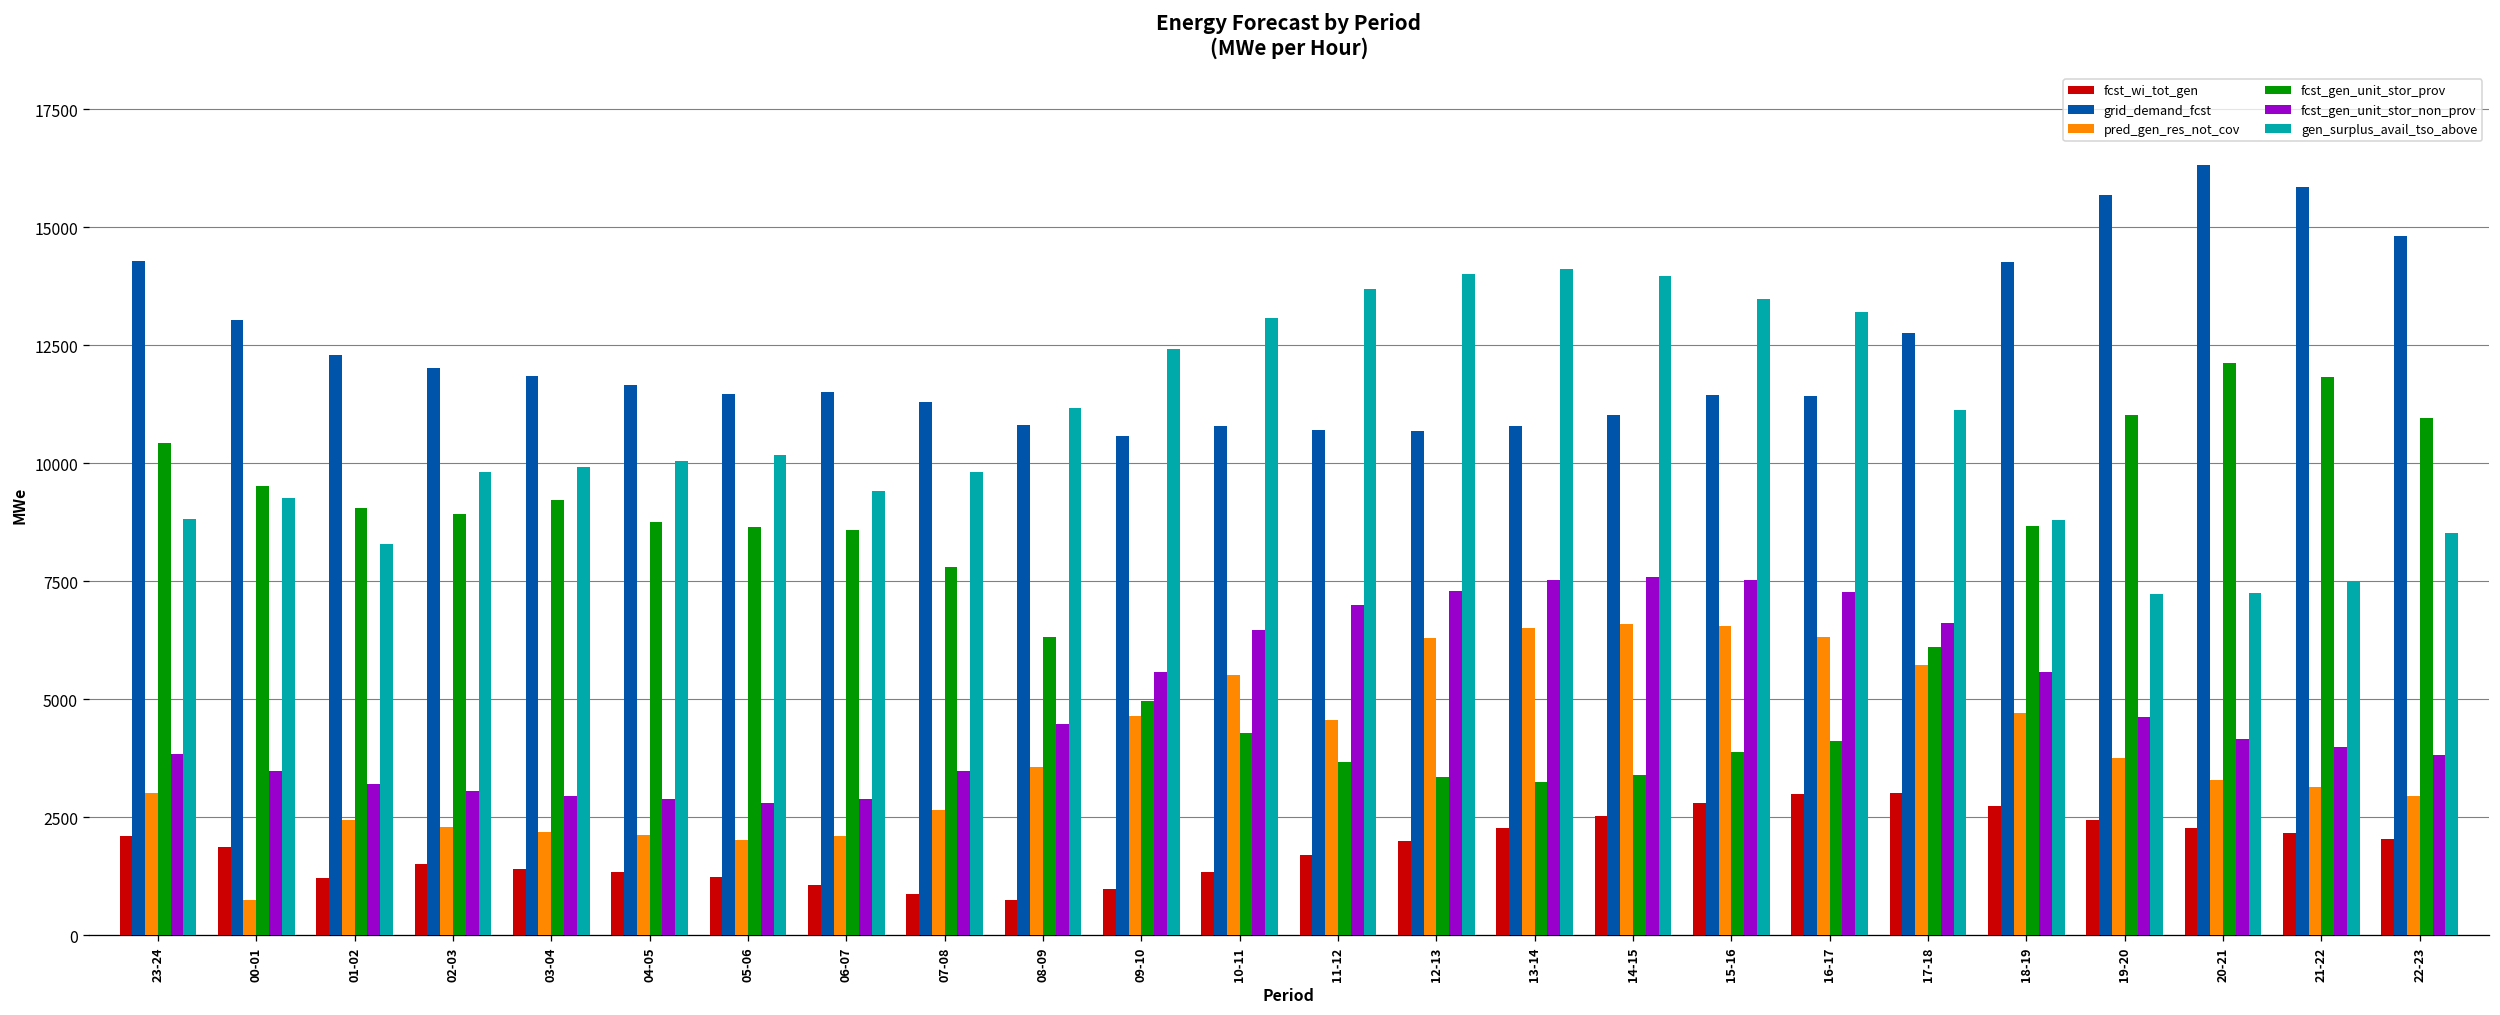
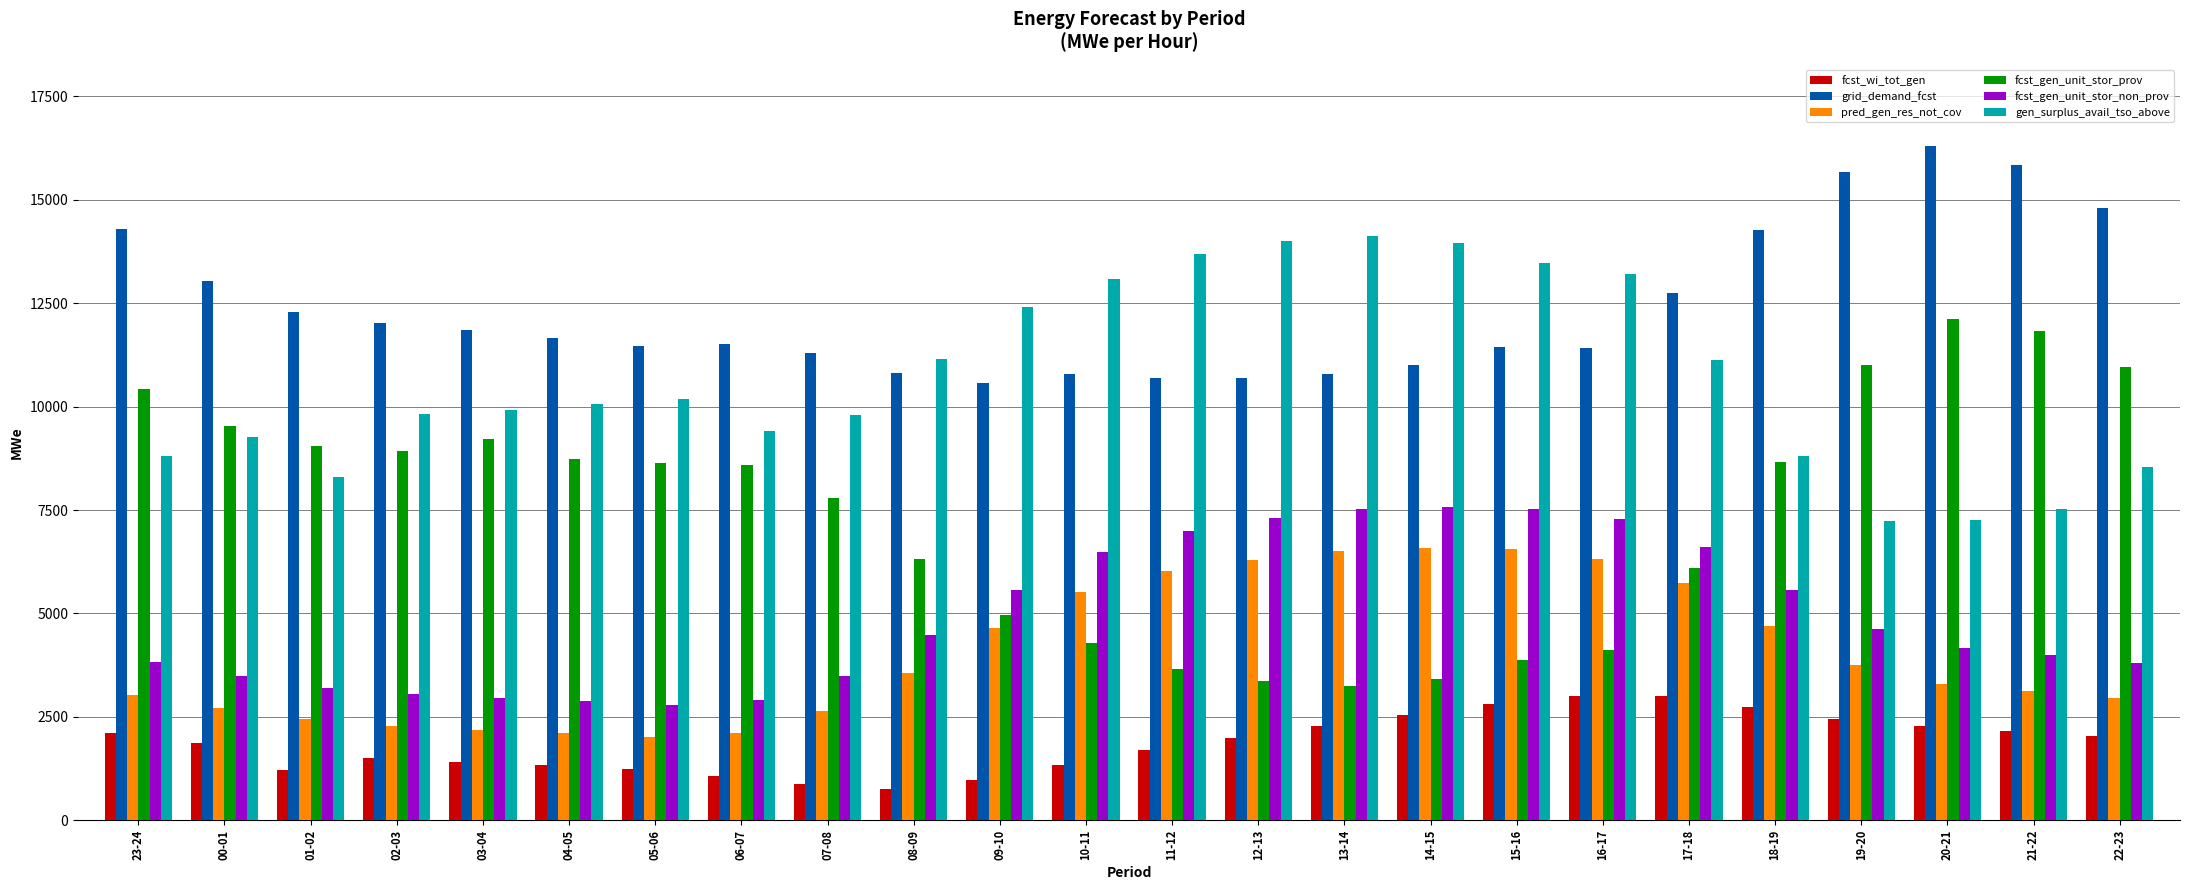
  {
    "fcst_wi_tot_gen": {
      "23-24": 2100,
      "00-01": 1900,
      "01-02": 1200,
      "02-03": 1500,
      "03-04": 1400,
      "04-05": 1300,
      "05-06": 1200,
      "06-07": 1100,
      "07-08": 900,
      "08-09": 800,
      "09-10": 1000,
      "10-11": 1300,
      "11-12": 1700,
      "12-13": 2000,
      "13-14": 2300,
      "14-15": 2500,
      "15-16": 2800,
      "16-17": 3000,
      "17-18": 3000,
      "18-19": 2700,
      "19-20": 2400,
      "20-21": 2300,
      "21-22": 2200,
      "22-23": 2000
    },
    "grid_demand_fcst": {
      "23-24": 14300,
      "00-01": 13000,
      "01-02": 12300,
      "02-03": 12000,
      "03-04": 11800,
      "04-05": 11700,
      "05-06": 11500,
      "06-07": 11500,
      "07-08": 11300,
      "08-09": 10800,
      "09-10": 10600,
      "10-11": 10800,
      "11-12": 10700,
      "12-13": 10700,
      "13-14": 10800,
      "14-15": 11000,
      "15-16": 11400,
      "16-17": 11400,
      "17-18": 12800,
      "18-19": 14300,
      "19-20": 15700,
      "20-21": 16300,
      "21-22": 15900,
      "22-23": 14800
    },
    "pred_gen_res_not_cov": {
      "23-24": 3000,
-     "00-01": 700,
+     "00-01": 2700,
      "01-02": 2400,
      "02-03": 2300,
      "03-04": 2200,
      "04-05": 2100,
      "05-06": 2000,
      "06-07": 2100,
      "07-08": 2700,
      "08-09": 3600,
      "09-10": 4600,
      "10-11": 5500,
-     "11-12": 4600,
+     "11-12": 6000,
      "12-13": 6300,
      "13-14": 6500,
      "14-15": 6600,
      "15-16": 6500,
      "16-17": 6300,
      "17-18": 5700,
      "18-19": 4700,
      "19-20": 3800,
      "20-21": 3300,
      "21-22": 3100,
      "22-23": 3000
    },
    "fcst_gen_unit_stor_prov": {
      "23-24": 10400,
      "00-01": 9500,
      "01-02": 9100,
      "02-03": 8900,
      "03-04": 9200,
      "04-05": 8700,
      "05-06": 8600,
      "06-07": 8600,
      "07-08": 7800,
      "08-09": 6300,
      "09-10": 5000,
      "10-11": 4300,
      "11-12": 3700,
      "12-13": 3400,
      "13-14": 3200,
      "14-15": 3400,
      "15-16": 3900,
      "16-17": 4100,
      "17-18": 6100,
      "18-19": 8700,
      "19-20": 11000,
      "20-21": 12100,
      "21-22": 11800,
      "22-23": 11000
    },
    "fcst_gen_unit_stor_non_prov": {
      "23-24": 3800,
      "00-01": 3500,
      "01-02": 3200,
      "02-03": 3000,
      "03-04": 3000,
      "04-05": 2900,
      "05-06": 2800,
      "06-07": 2900,
      "07-08": 3500,
      "08-09": 4500,
      "09-10": 5600,
      "10-11": 6500,
      "11-12": 7000,
      "12-13": 7300,
      "13-14": 7500,
      "14-15": 7600,
      "15-16": 7500,
      "16-17": 7300,
      "17-18": 6600,
      "18-19": 5600,
      "19-20": 4600,
      "20-21": 4200,
      "21-22": 4000,
      "22-23": 3800
    },
    "gen_surplus_avail_tso_above": {
      "23-24": 8800,
      "00-01": 9300,
      "01-02": 8300,
      "02-03": 9800,
      "03-04": 9900,
      "04-05": 10100,
      "05-06": 10200,
      "06-07": 9400,
      "07-08": 9800,
      "08-09": 11200,
      "09-10": 12400,
      "10-11": 13100,
      "11-12": 13700,
      "12-13": 14000,
      "13-14": 14100,
      "14-15": 14000,
      "15-16": 13500,
      "16-17": 13200,
      "17-18": 11100,
      "18-19": 8800,
      "19-20": 7200,
      "20-21": 7300,
      "21-22": 7500,
      "22-23": 8500
    }
  }
